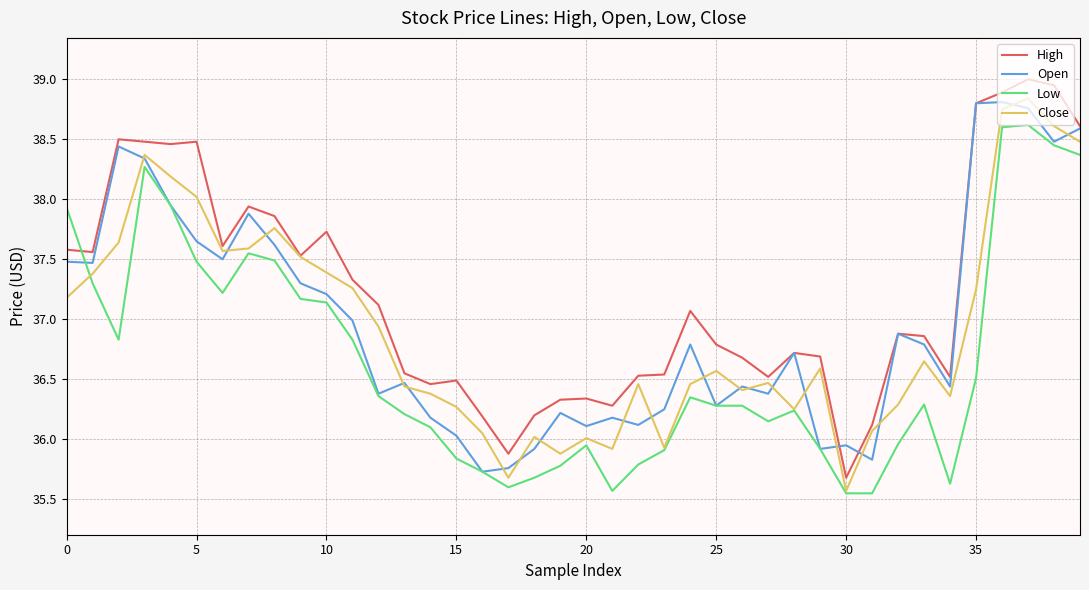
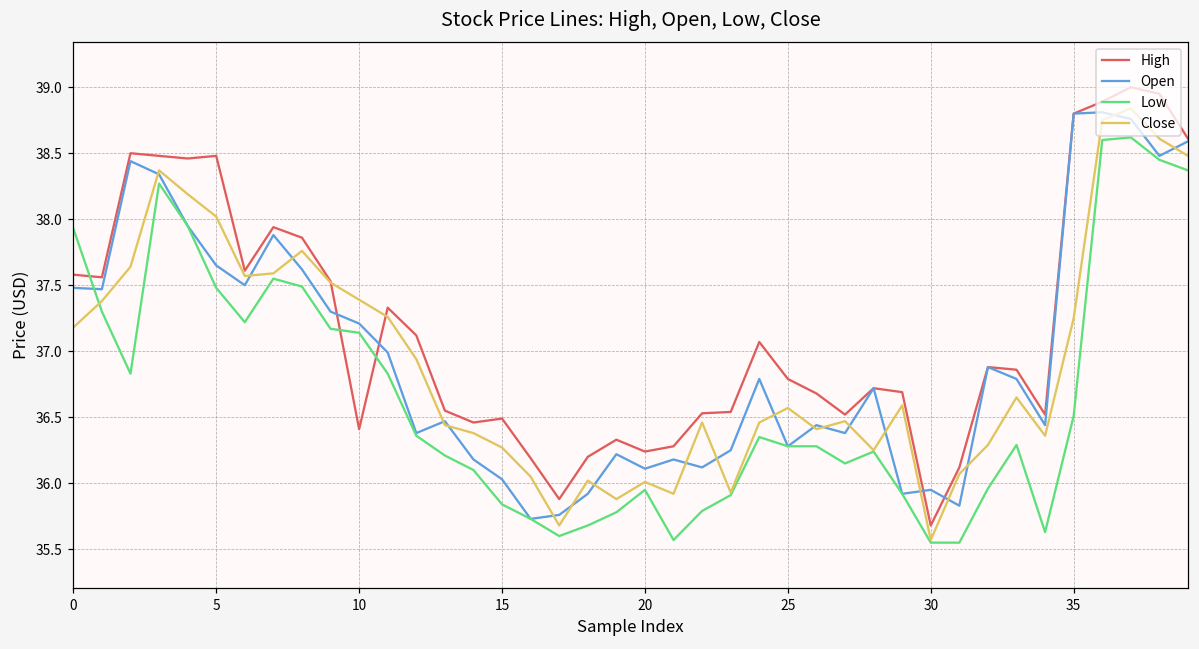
  {
    "High": {
      "0": 37.58,
      "5": 38.48,
-     "10": 37.73,
+     "10": 36.41,
      "15": 36.49,
-     "20": 36.34,
+     "20": 36.24,
      "25": 36.79,
      "30": 35.68
    },
    "Open": {
      "0": 37.48,
      "5": 37.65,
      "10": 37.21,
      "15": 36.03,
      "20": 36.11,
      "30": 35.95
    },
    "Low": {
      "0": 37.93,
      "5": 37.48,
      "10": 37.14,
      "15": 35.84,
      "20": 35.95,
      "35": 36.51
    },
    "Close": {
      "0": 37.18,
      "5": 38.02,
      "10": 37.39,
      "15": 36.27,
      "20": 36.01,
      "25": 36.57,
      "35": 37.25
    }
  }
